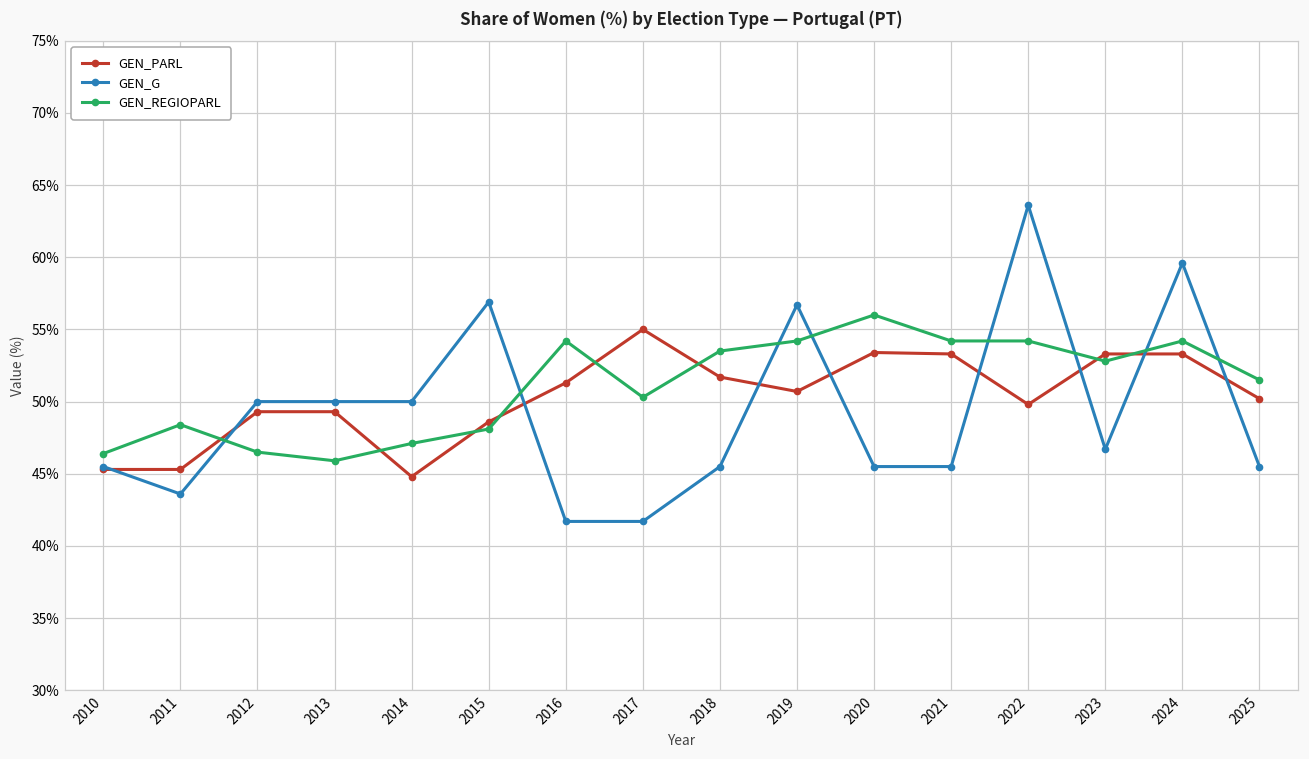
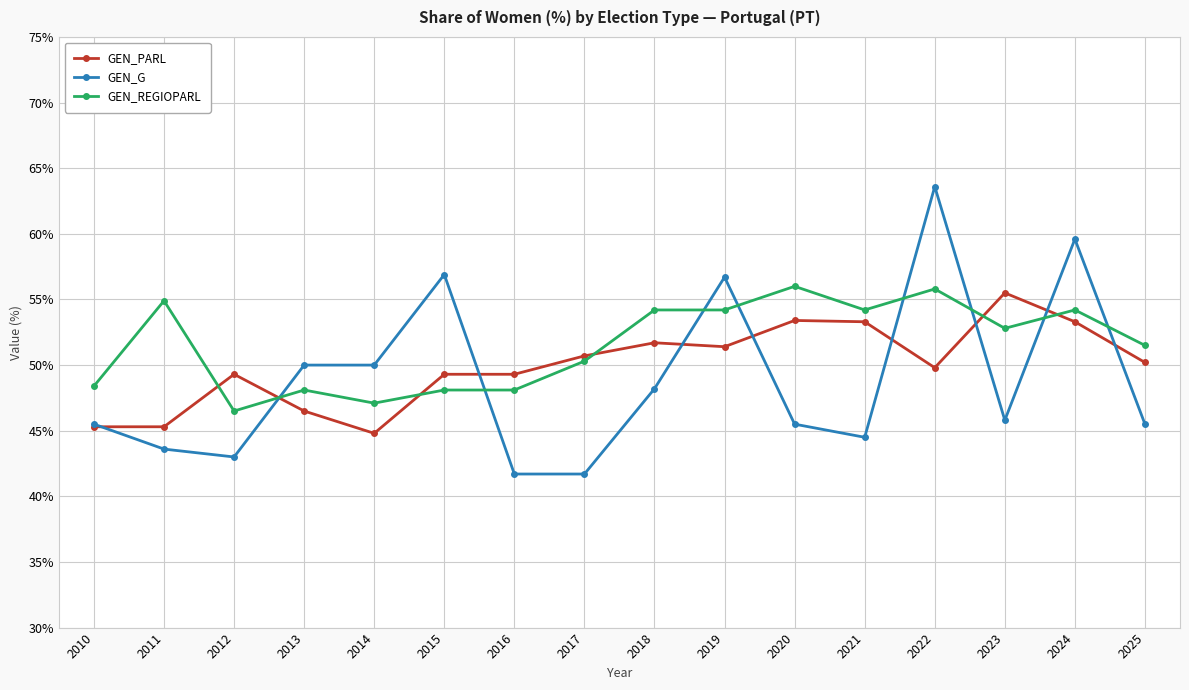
  {
    "GEN_PARL": {
      "2010": "45.3%",
      "2011": "45.3%",
      "2012": "49.3%",
-     "2013": "49.3%",
+     "2013": "46.5%",
      "2014": "44.8%",
-     "2015": "48.6%",
-     "2016": "51.3%",
-     "2017": "55.0%",
+     "2015": "49.3%",
+     "2016": "49.3%",
+     "2017": "50.7%",
      "2018": "51.7%",
-     "2019": "50.7%",
+     "2019": "51.4%",
      "2020": "53.4%",
      "2021": "53.3%",
      "2022": "49.8%",
-     "2023": "53.3%",
+     "2023": "55.5%",
      "2024": "53.3%",
      "2025": "50.2%"
    },
    "GEN_G": {
      "2010": "45.5%",
      "2011": "43.6%",
-     "2012": "50%",
+     "2012": "43%",
      "2013": "50.0%",
      "2014": "50.0%",
      "2015": "56.9%",
      "2016": "41.7%",
      "2017": "41.7%",
-     "2018": "45.5%",
+     "2018": "48.2%",
      "2019": "56.7%",
      "2020": "45.5%",
-     "2021": "45.5%",
+     "2021": "44.5%",
      "2022": "63.6%",
-     "2023": "46.7%",
+     "2023": "45.8%",
      "2024": "59.6%",
      "2025": "45.5%"
    },
    "GEN_REGIOPARL": {
-     "2010": "46.4%",
-     "2011": "48.4%",
+     "2010": "48.4%",
+     "2011": "54.9%",
      "2012": "46.5%",
-     "2013": "45.9%",
+     "2013": "48.1%",
      "2014": "47.1%",
      "2015": "48.1%",
-     "2016": "54.2%",
+     "2016": "48.1%",
      "2017": "50.3%",
-     "2018": "53.5%",
+     "2018": "54.2%",
      "2019": "54.2%",
      "2020": "56.0%",
      "2021": "54.2%",
-     "2022": "54.2%",
+     "2022": "55.8%",
      "2023": "52.8%",
      "2024": "54.2%",
      "2025": "51.5%"
    }
  }
